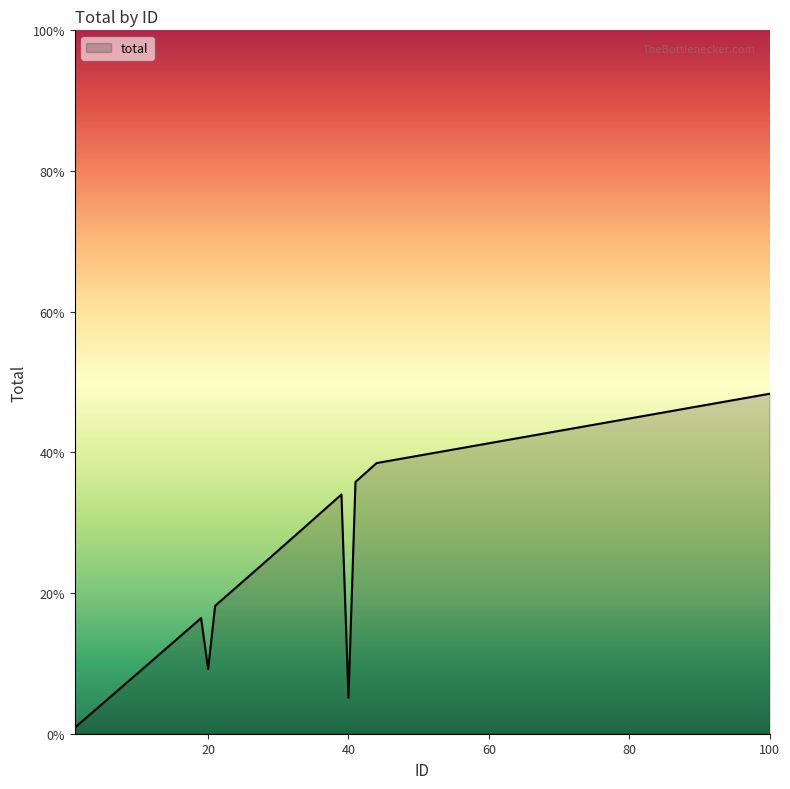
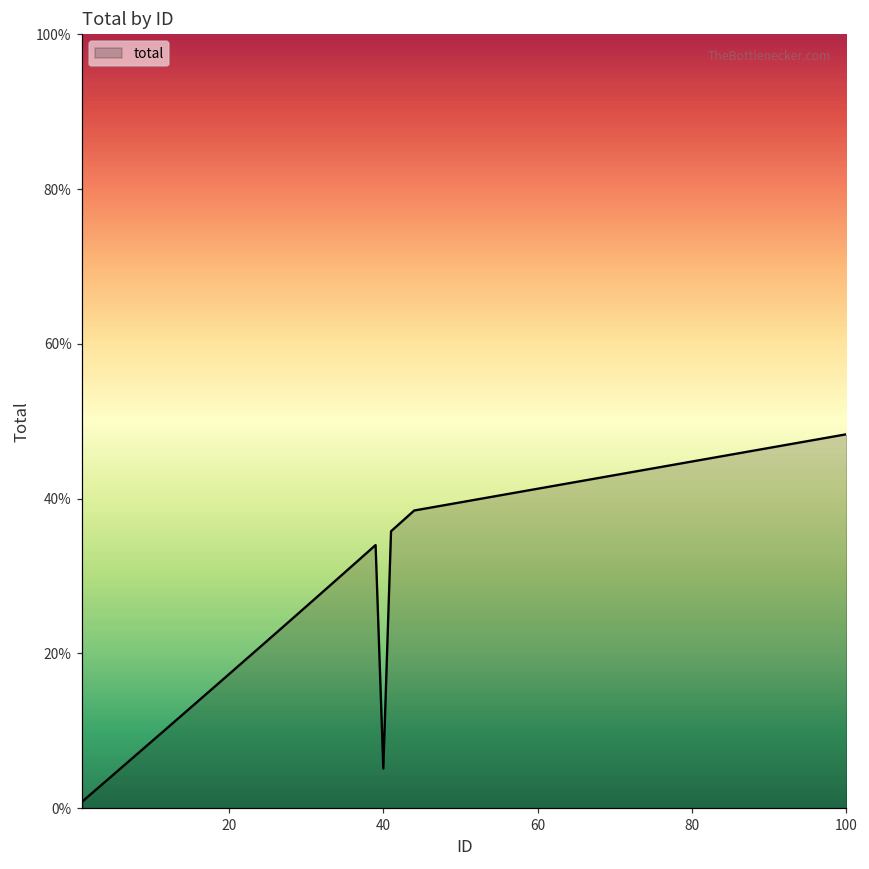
  {
-   "20": "9%",
+   "20": "17%",
    "40": "5%",
    "100": "48%"
  }
